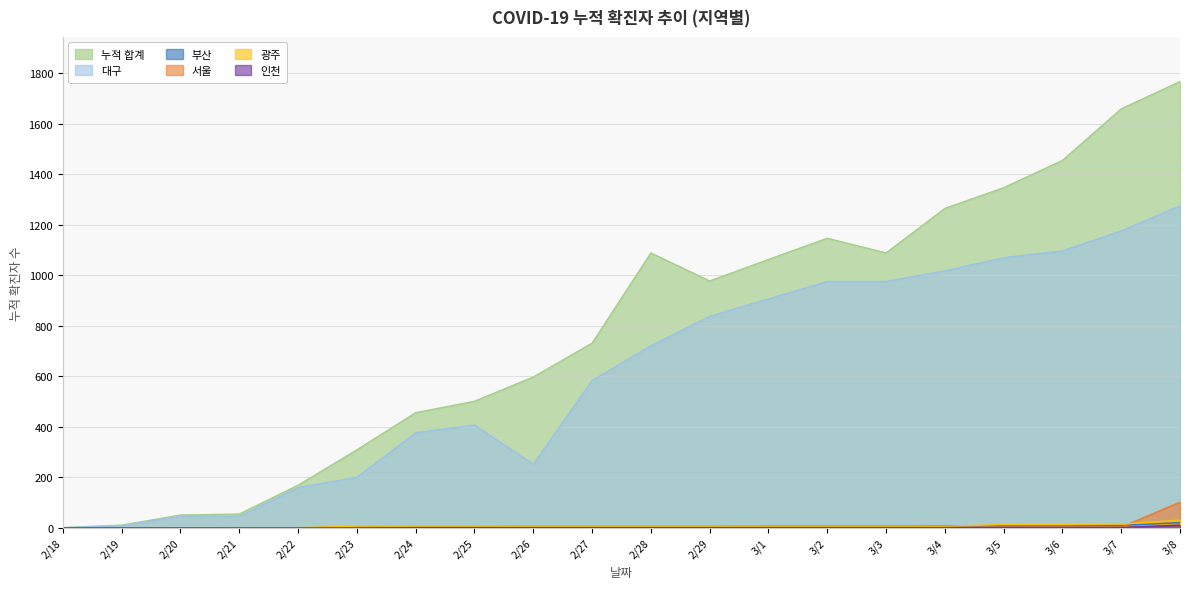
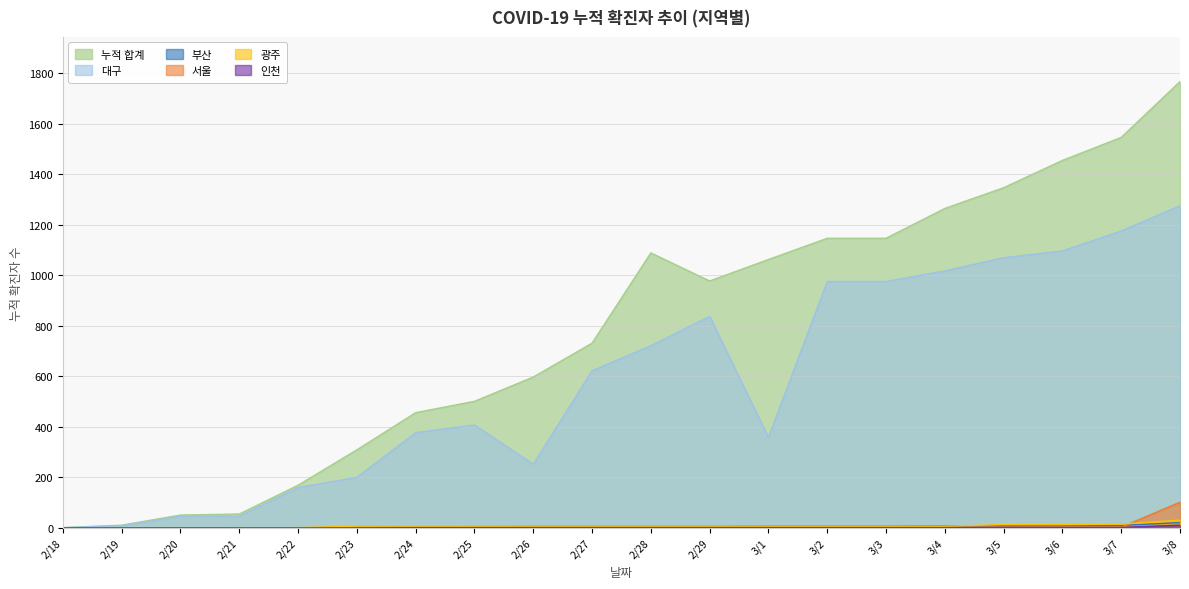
  {
    "누적 합계": {
      "2/23": 310,
      "2/24": 460,
      "2/25": 500,
      "2/26": 600,
      "2/27": 730,
      "2/28": 1090,
      "2/29": 980,
      "3/1": 1060,
      "3/2": 1150,
-     "3/3": 1090,
+     "3/3": 1150,
      "3/4": 1260,
      "3/5": 1350,
      "3/6": 1450,
-     "3/7": 1660,
+     "3/7": 1550,
      "3/8": 1770
    },
    "대구": {
      "2/23": 200,
      "2/24": 380,
      "2/25": 410,
      "2/26": 250,
-     "2/27": 580,
+     "2/27": 620,
      "2/28": 720,
      "2/29": 840,
-     "3/1": 910,
+     "3/1": 360,
      "3/2": 980,
      "3/3": 980,
      "3/4": 1020,
      "3/5": 1070,
      "3/6": 1100,
      "3/7": 1180,
      "3/8": 1280
    },
    "서울": {
      "3/8": 100
    }
  }
